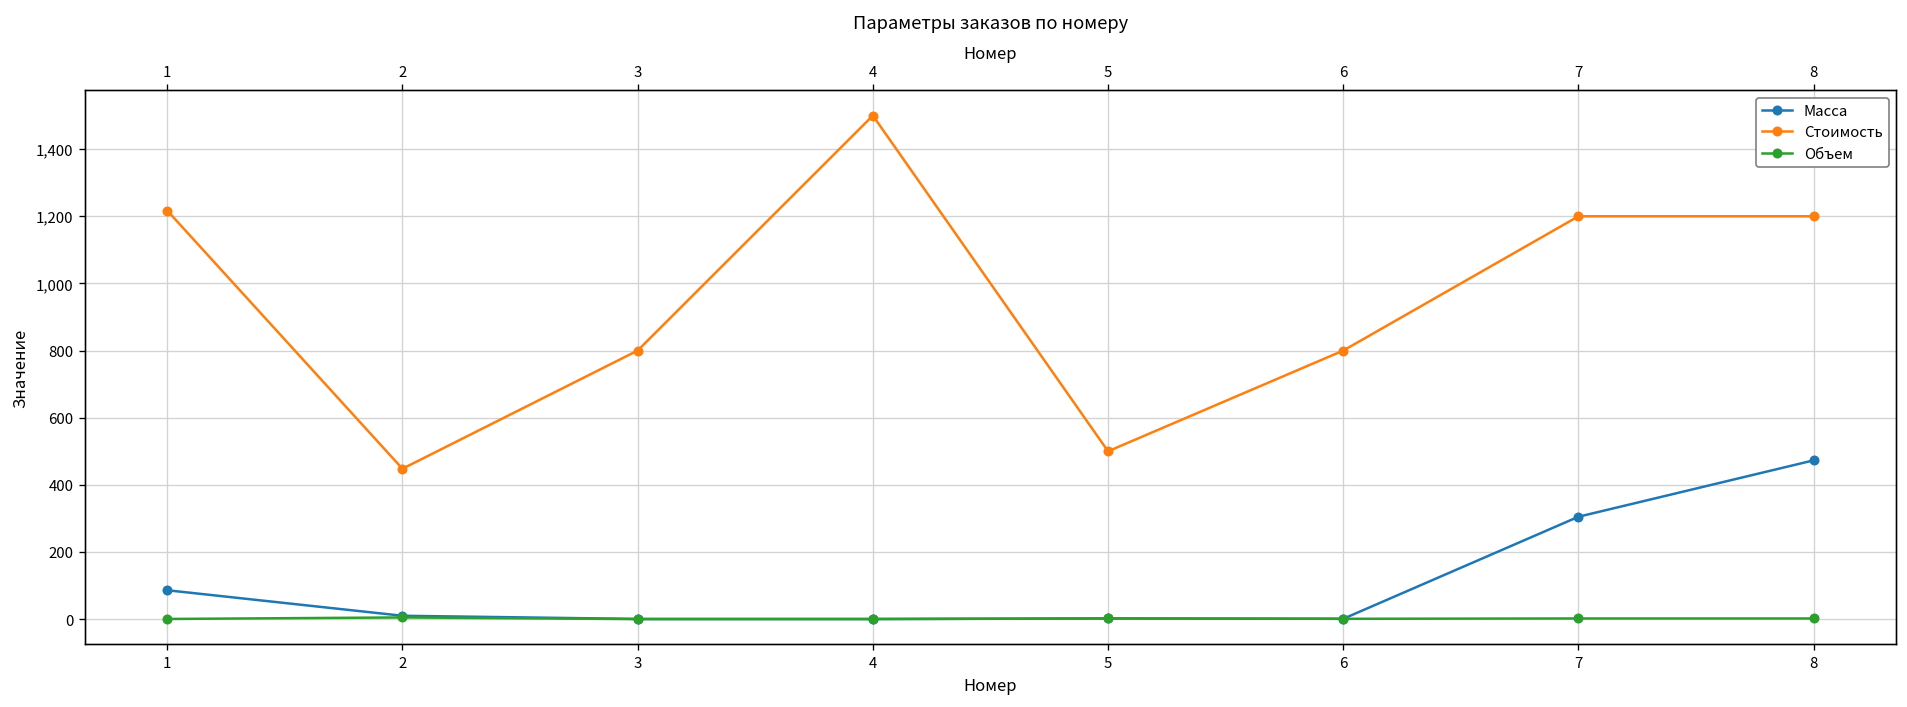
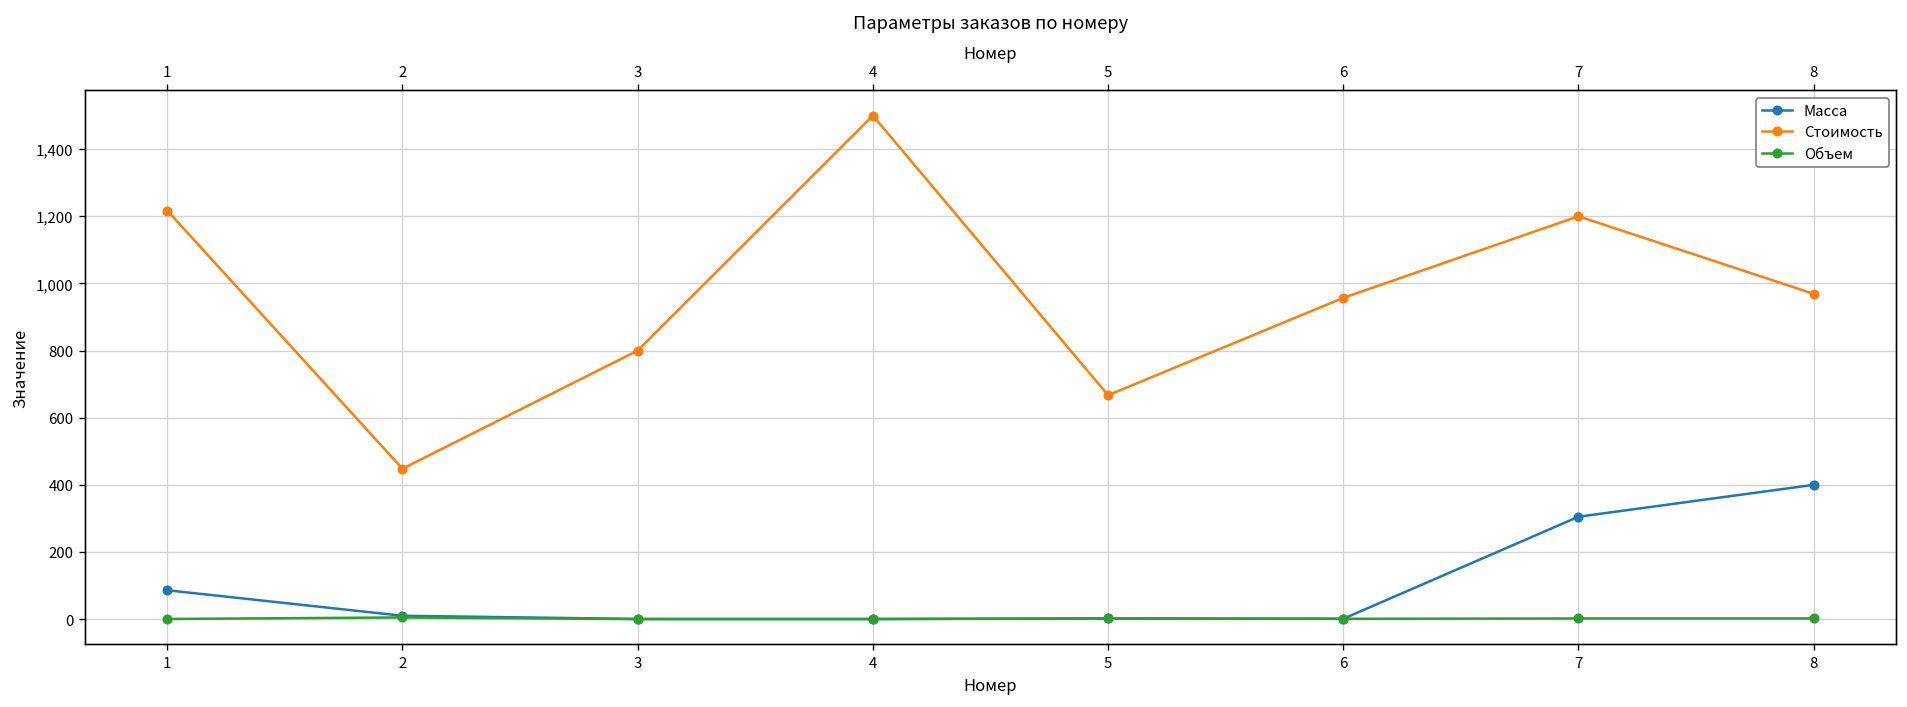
  {
    "Масса": {
      "1": "90",
      "7": "310",
-     "8": "470"
+     "8": "400"
    },
    "Стоимость": {
      "1": "1,220",
      "2": "450",
      "3": "800",
      "4": "1,500",
-     "5": "500",
-     "6": "800",
+     "5": "670",
+     "6": "960",
      "7": "1,200",
-     "8": "1,200"
+     "8": "970"
    },
    "Объем": {
      "1": "0",
      "7": "0",
      "8": "0"
    }
  }
